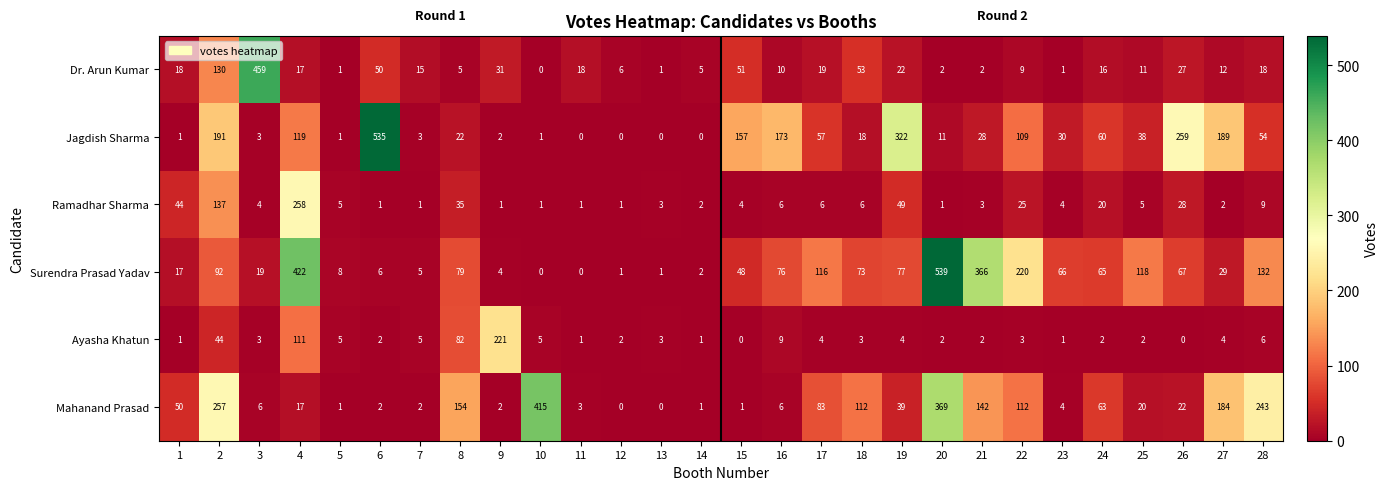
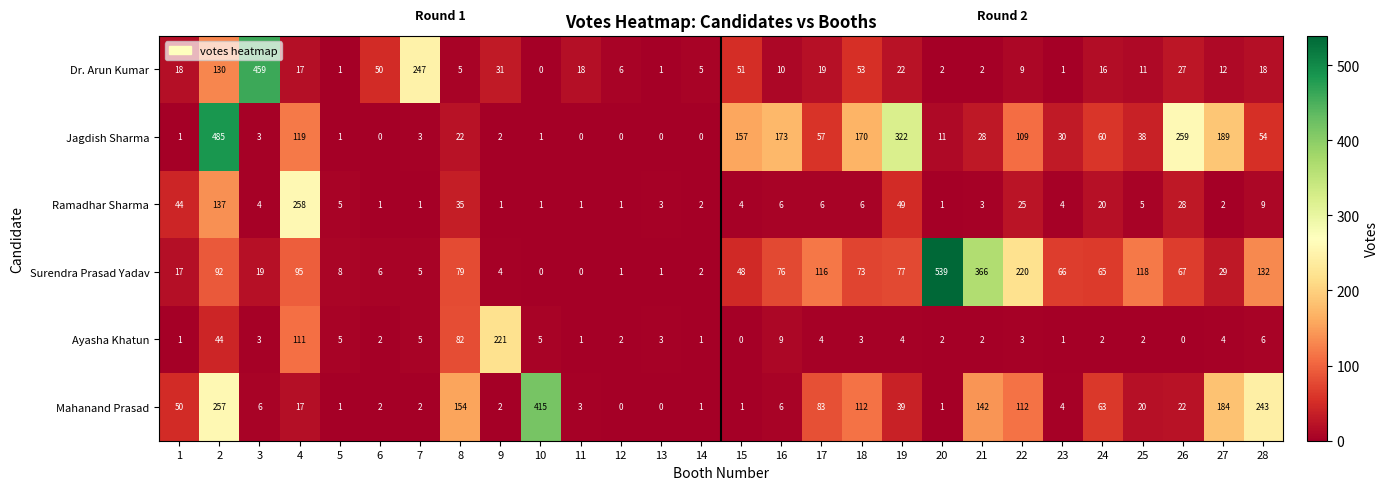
  {
    "Dr. Arun Kumar": {
      "1": 18,
      "2": 130,
      "3": 459,
      "4": 17,
      "5": 1,
      "6": 50,
-     "7": 15,
+     "7": 247,
      "8": 5,
      "9": 31,
      "10": 0,
      "11": 18,
      "12": 6,
      "13": 1,
      "14": 5,
      "15": 51,
      "16": 10,
      "17": 19,
      "18": 53,
      "19": 22,
      "20": 2,
      "21": 2,
      "22": 9,
      "23": 1,
      "24": 16,
      "25": 11,
      "26": 27,
      "27": 12,
      "28": 18
    },
    "Jagdish Sharma": {
      "1": 1,
-     "2": 191,
+     "2": 485,
      "3": 3,
      "4": 119,
      "5": 1,
-     "6": 535,
+     "6": 0,
      "7": 3,
      "8": 22,
      "9": 2,
      "10": 1,
      "11": 0,
      "12": 0,
      "13": 0,
      "14": 0,
      "15": 157,
      "16": 173,
      "17": 57,
-     "18": 18,
+     "18": 170,
      "19": 322,
      "20": 11,
      "21": 28,
      "22": 109,
      "23": 30,
      "24": 60,
      "25": 38,
      "26": 259,
      "27": 189,
      "28": 54
    },
    "Ramadhar Sharma": {
      "1": 44,
      "2": 137,
      "3": 4,
      "4": 258,
      "5": 5,
      "6": 1,
      "7": 1,
      "8": 35,
      "9": 1,
      "10": 1,
      "11": 1,
      "12": 1,
      "13": 3,
      "14": 2,
      "15": 4,
      "16": 6,
      "17": 6,
      "18": 6,
      "19": 49,
      "20": 1,
      "21": 3,
      "22": 25,
      "23": 4,
      "24": 20,
      "25": 5,
      "26": 28,
      "27": 2,
      "28": 9
    },
    "Surendra Prasad Yadav": {
      "1": 17,
      "2": 92,
      "3": 19,
-     "4": 422,
+     "4": 95,
      "5": 8,
      "6": 6,
      "7": 5,
      "8": 79,
      "9": 4,
      "10": 0,
      "11": 0,
      "12": 1,
      "13": 1,
      "14": 2,
      "15": 48,
      "16": 76,
      "17": 116,
      "18": 73,
      "19": 77,
      "20": 539,
      "21": 366,
      "22": 220,
      "23": 66,
      "24": 65,
      "25": 118,
      "26": 67,
      "27": 29,
      "28": 132
    },
    "Ayasha Khatun": {
      "1": 1,
      "2": 44,
      "3": 3,
      "4": 111,
      "5": 5,
      "6": 2,
      "7": 5,
      "8": 82,
      "9": 221,
      "10": 5,
      "11": 1,
      "12": 2,
      "13": 3,
      "14": 1,
      "15": 0,
      "16": 9,
      "17": 4,
      "18": 3,
      "19": 4,
      "20": 2,
      "21": 2,
      "22": 3,
      "23": 1,
      "24": 2,
      "25": 2,
      "26": 0,
      "27": 4,
      "28": 6
    },
    "Mahanand Prasad": {
      "1": 50,
      "2": 257,
      "3": 6,
      "4": 17,
      "5": 1,
      "6": 2,
      "7": 2,
      "8": 154,
      "9": 2,
      "10": 415,
      "11": 3,
      "12": 0,
      "13": 0,
      "14": 1,
      "15": 1,
      "16": 6,
      "17": 83,
      "18": 112,
      "19": 39,
-     "20": 369,
+     "20": 1,
      "21": 142,
      "22": 112,
      "23": 4,
      "24": 63,
      "25": 20,
      "26": 22,
      "27": 184,
      "28": 243
    }
  }
